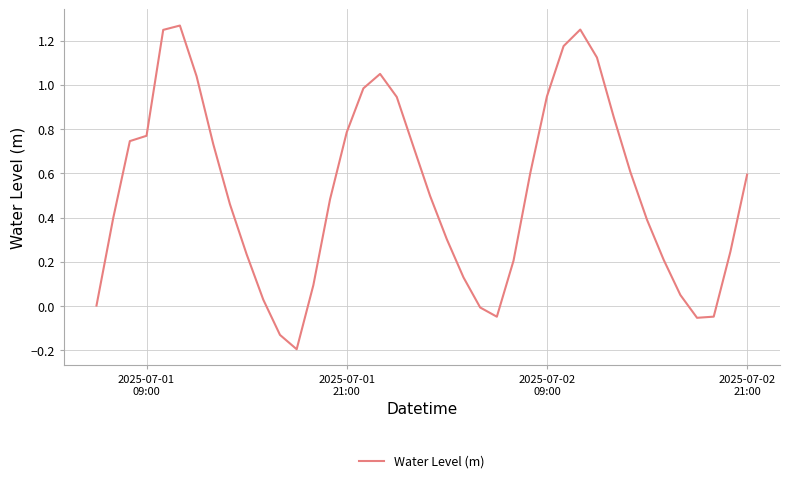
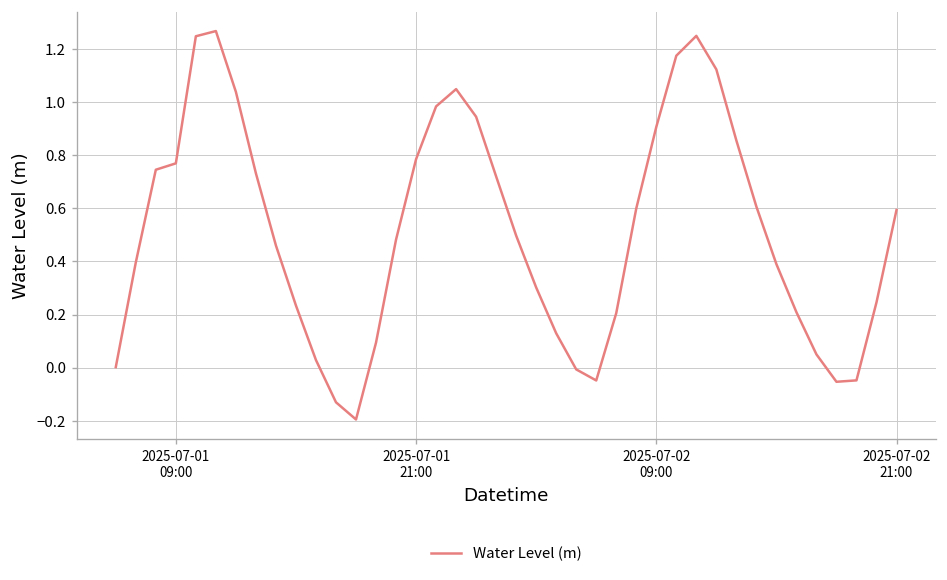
  {
    "2025-07-01 09:00": 0.77,
    "2025-07-01 21:00": 0.79,
-   "2025-07-02 09:00": 0.95,
+   "2025-07-02 09:00": 0.91,
    "2025-07-02 21:00": 0.59
  }
